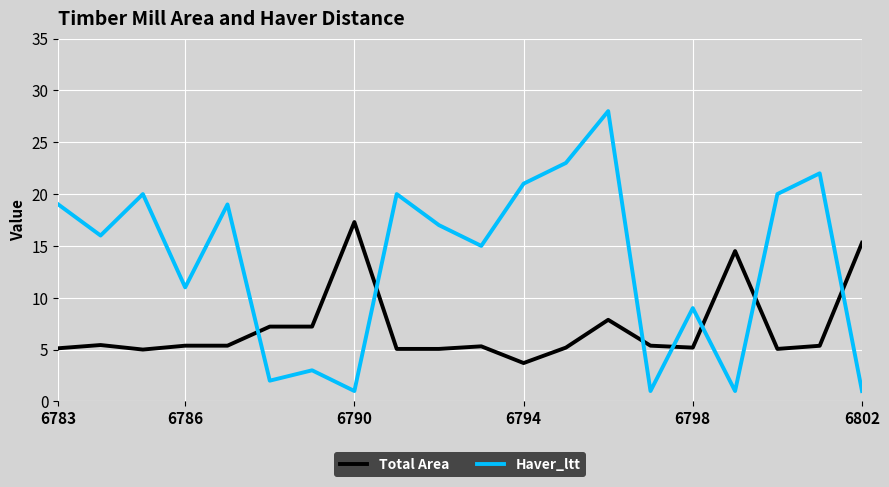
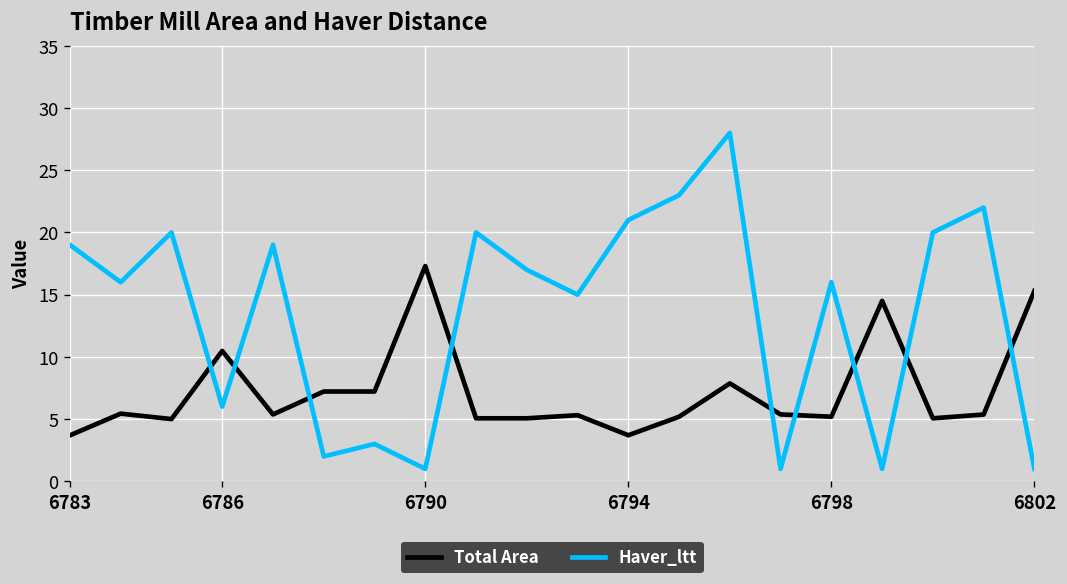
  {
    "Total Area": {
-     "6783": 5.1,
-     "6786": 5.4,
+     "6783": 3.7,
+     "6786": 10.5,
      "6790": 17.3,
      "6794": 3.7,
      "6798": 5.2,
      "6802": 15.3
    },
    "Haver_ltt": {
      "6783": 19,
-     "6786": 11,
+     "6786": 6,
      "6790": 1,
      "6794": 21,
-     "6798": 9,
+     "6798": 16,
      "6802": 1
    }
  }
